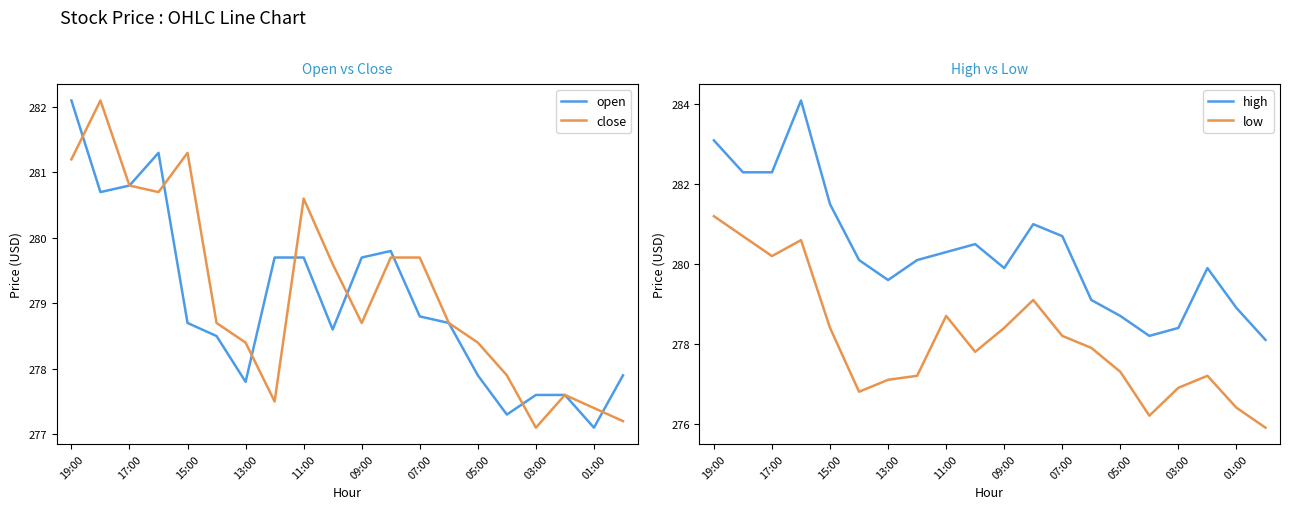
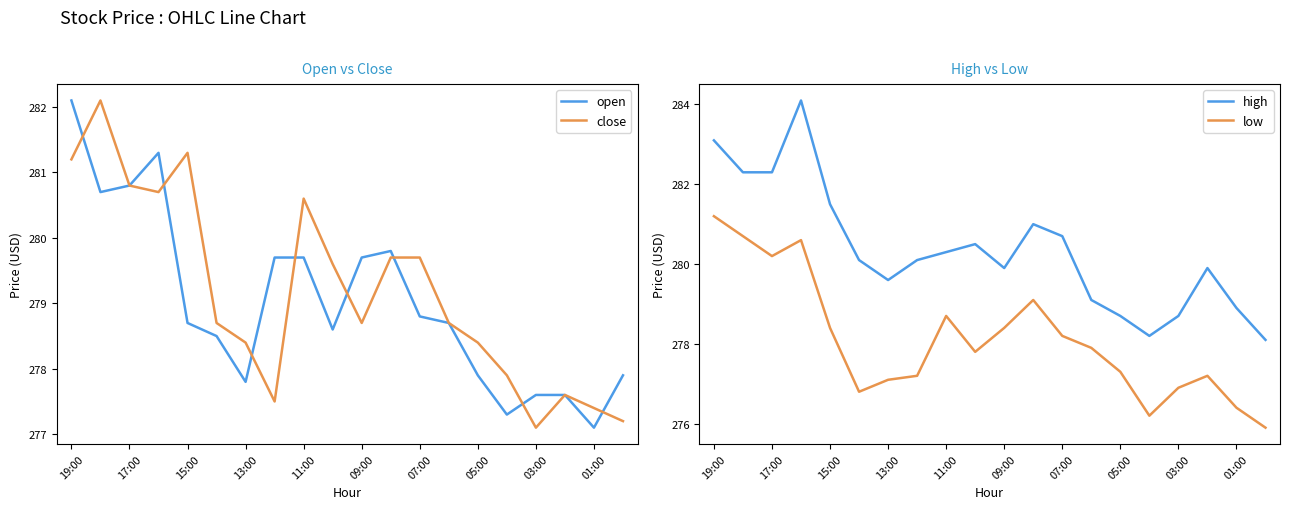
  {
    "Open vs Close": {
      "open": {
        "19:00": 282.1,
        "15:00": 278.7,
        "13:00": 277.8,
        "11:00": 279.7,
        "09:00": 279.7,
        "07:00": 278.8,
        "05:00": 277.9,
        "03:00": 277.6,
        "01:00": 277.1
      },
      "close": {
        "19:00": 281.2,
        "15:00": 281.3,
        "13:00": 278.4,
        "11:00": 280.6,
        "09:00": 278.7,
        "07:00": 279.7,
        "05:00": 278.4,
        "03:00": 277.1,
        "01:00": 277.4
      }
    },
    "High vs Low": {
      "high": {
        "19:00": 283.1,
        "17:00": 282.3,
        "15:00": 281.5,
        "13:00": 279.6,
        "11:00": 280.3,
        "09:00": 279.9,
        "07:00": 280.7,
        "05:00": 278.7,
-       "03:00": 278.4,
+       "03:00": 278.7,
        "01:00": 278.9
      },
      "low": {
        "19:00": 281.2,
        "17:00": 280.2,
        "15:00": 278.4,
        "13:00": 277.1,
        "11:00": 278.7,
        "09:00": 278.4,
        "07:00": 278.2,
        "05:00": 277.3,
        "03:00": 276.9,
        "01:00": 276.4
      }
    }
  }
